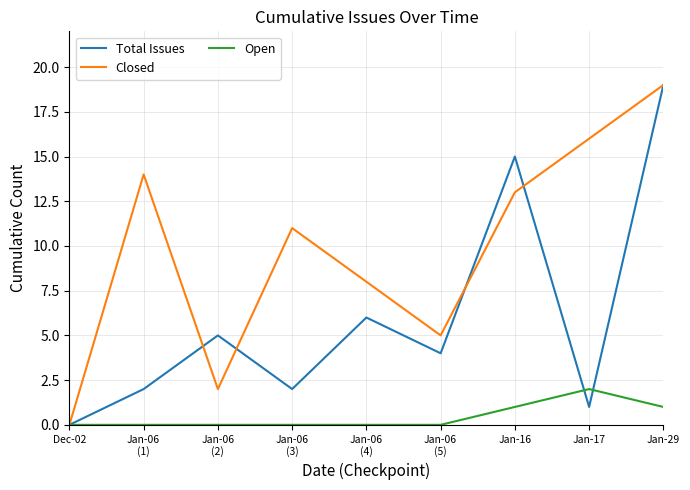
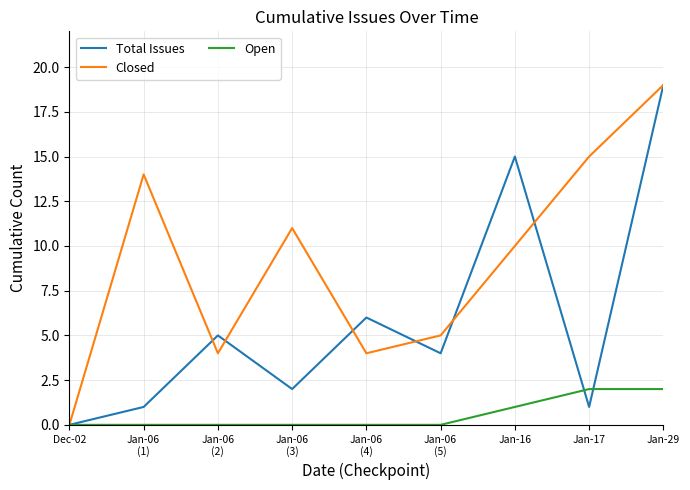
  {
    "Total Issues": {
-     "Jan-06 (1)": 2,
+     "Jan-06 (1)": 1,
      "Jan-06 (2)": 5,
      "Jan-06 (3)": 2,
      "Jan-06 (4)": 6,
      "Jan-06 (5)": 4,
      "Jan-16": 15,
      "Jan-17": 1
    },
    "Closed": {
      "Jan-06 (1)": 14,
-     "Jan-06 (2)": 2,
+     "Jan-06 (2)": 4,
      "Jan-06 (3)": 11,
-     "Jan-06 (4)": 8,
+     "Jan-06 (4)": 4,
      "Jan-06 (5)": 5,
-     "Jan-16": 13,
-     "Jan-17": 16
+     "Jan-16": 10,
+     "Jan-17": 15
    },
    "Open": {
      "Jan-06 (1)": 0,
      "Jan-06 (2)": 0,
      "Jan-06 (3)": 0,
      "Jan-06 (4)": 0,
      "Jan-06 (5)": 0,
      "Jan-16": 1,
      "Jan-17": 2,
-     "Jan-29": 1
+     "Jan-29": 2
    }
  }
